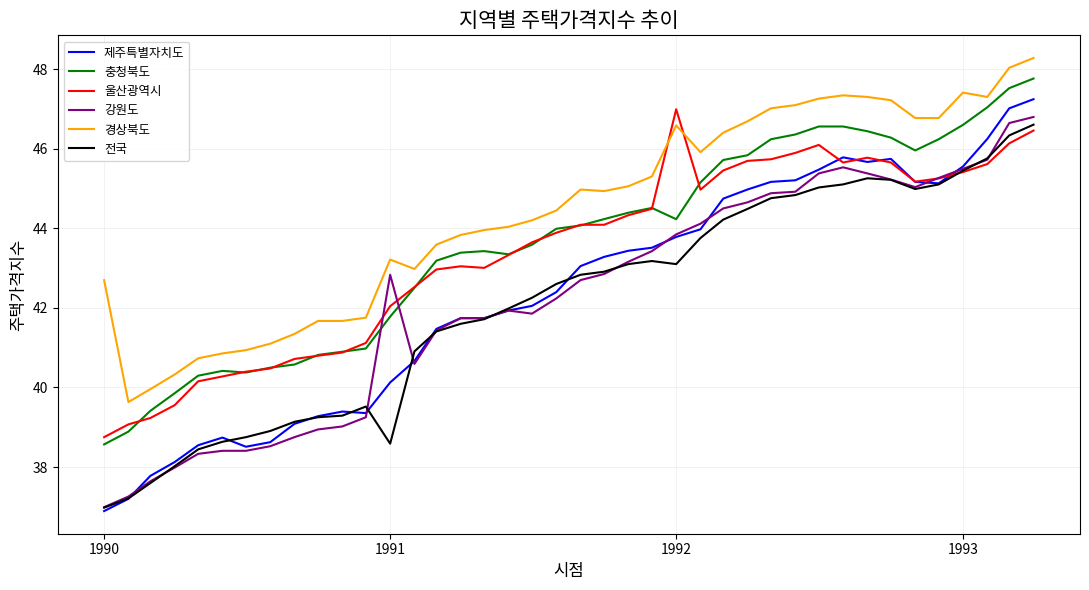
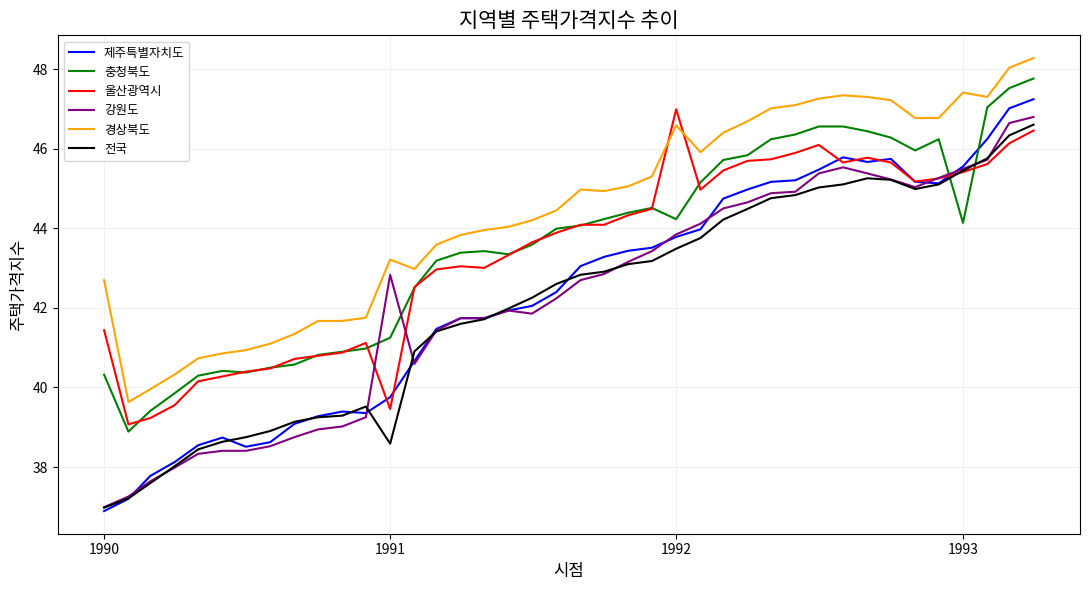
  {
    "제주특별자치도": {
      "1990": 36.9,
-     "1991": 40.1
+     "1991": 39.8
    },
    "충청북도": {
-     "1990": 38.6,
-     "1991": 41.8,
+     "1990": 40.3,
+     "1991": 41.3,
      "1992": 44.2,
-     "1993": 46.6
+     "1993": 44.1
    },
    "울산광역시": {
-     "1990": 38.8,
-     "1991": 42.0,
+     "1990": 41.4,
+     "1991": 39.5,
      "1992": 47.0
    },
    "강원도": {
      "1991": 42.8
    },
    "경상북도": {
      "1990": 42.7,
      "1991": 43.2,
      "1992": 46.6,
      "1993": 47.4
    },
    "전국": {
      "1991": 38.6,
-     "1992": 43.1
+     "1992": 43.5
    }
  }
